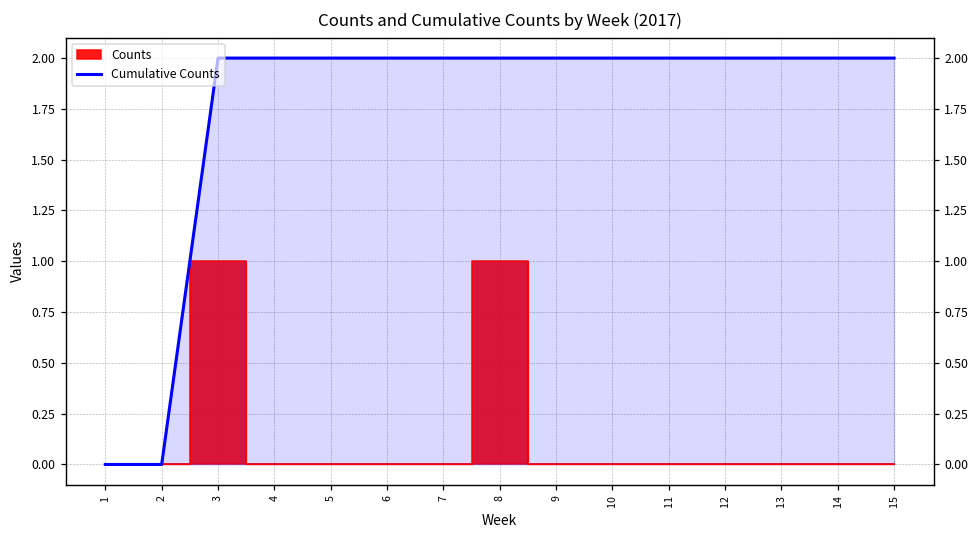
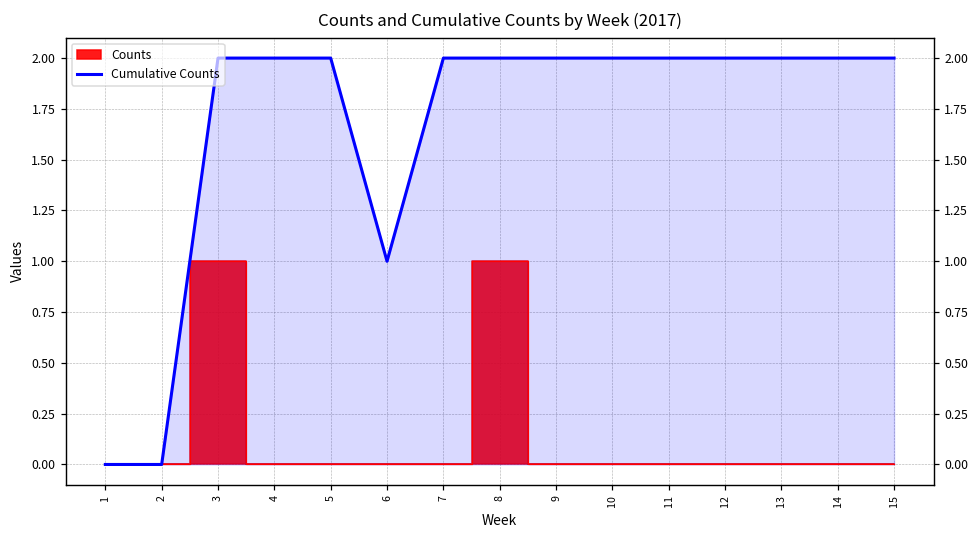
  {
    "Cumulative Counts": {
      "4": 2,
      "5": 2,
-     "6": 2,
+     "6": 1,
      "7": 2,
      "8": 2,
      "9": 2,
      "10": 2,
      "11": 2,
      "12": 2,
      "13": 2,
      "14": 2,
      "15": 2
    }
  }
